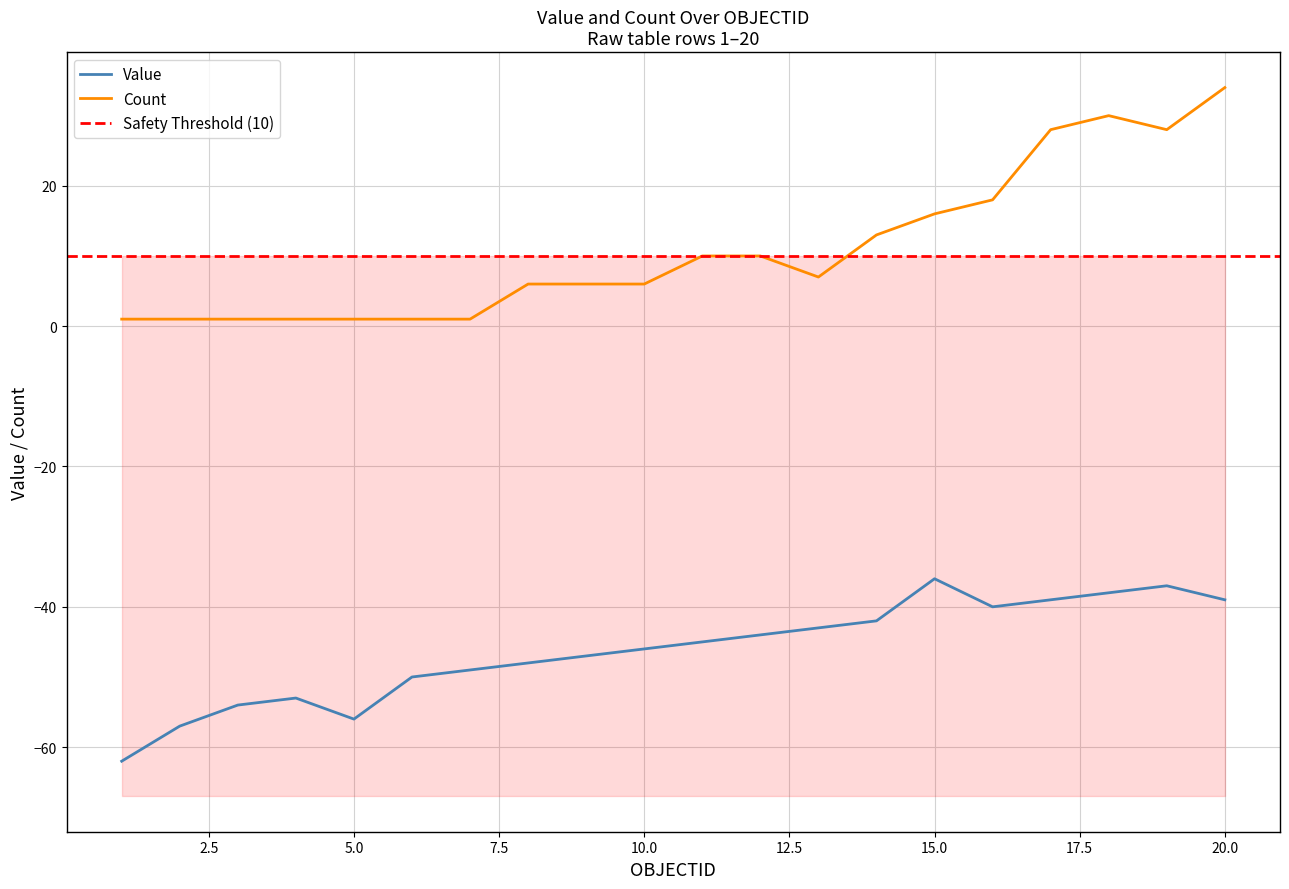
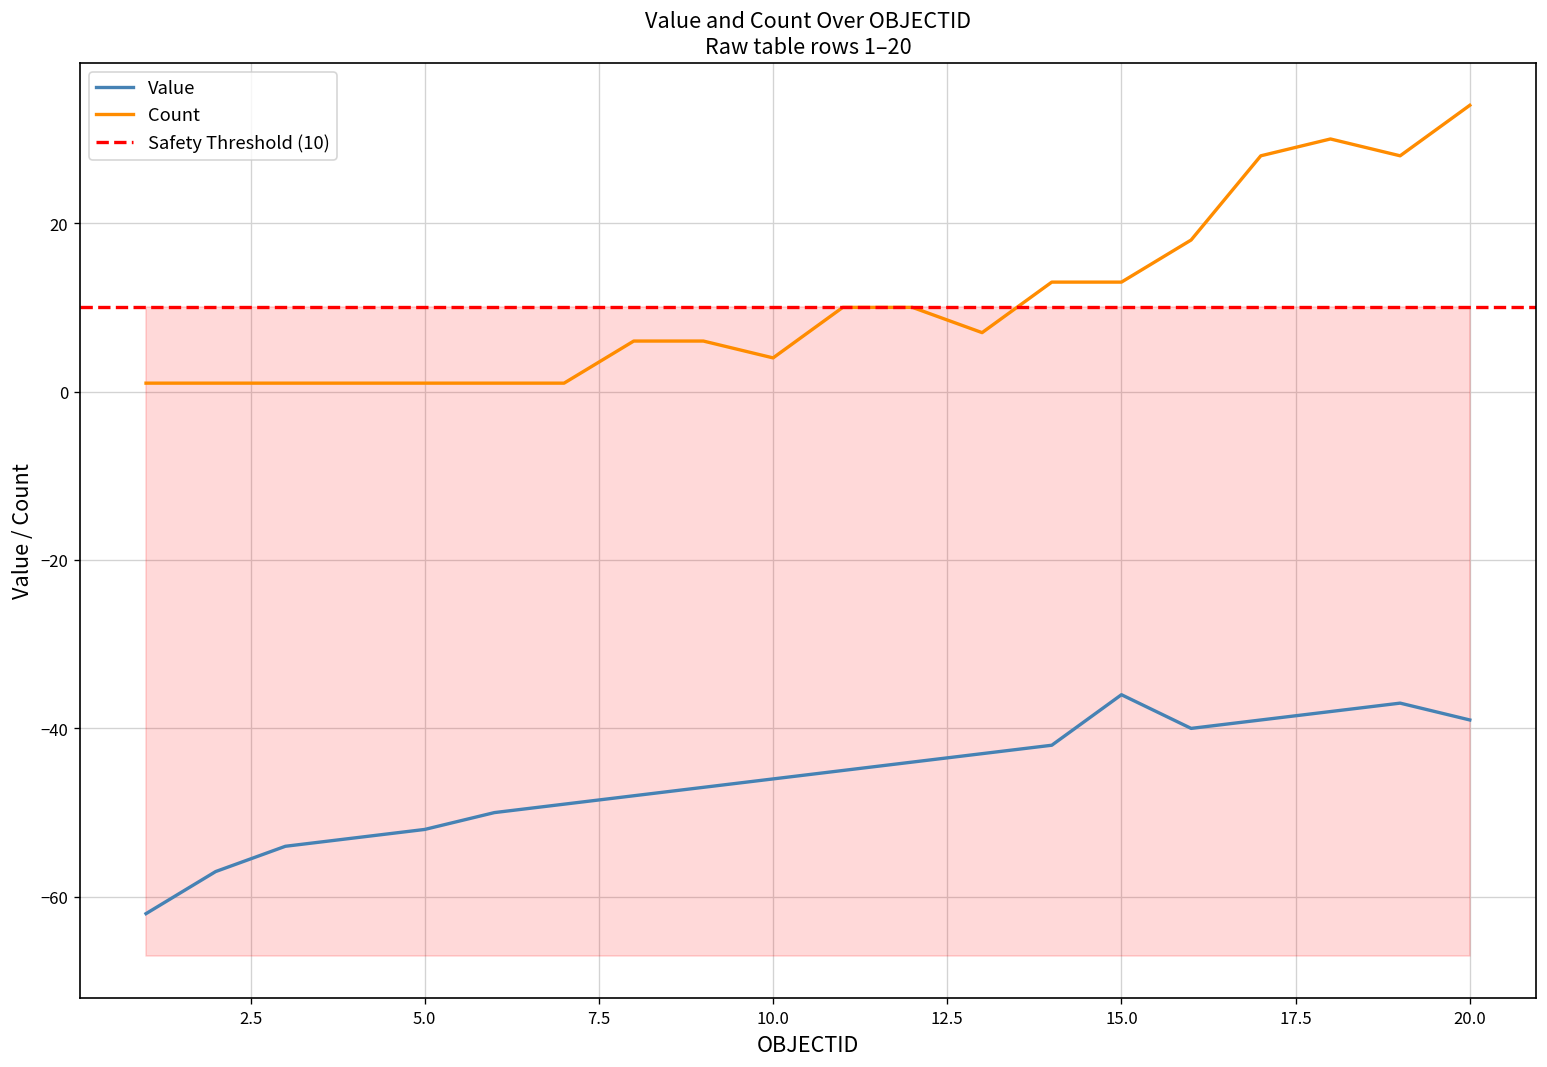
  {
    "Value": {
-     "5.0": -56,
+     "5.0": -52,
      "10.0": -46,
      "15.0": -36,
      "20.0": -39
    },
    "Count": {
      "5.0": 1,
-     "10.0": 6,
-     "15.0": 16,
+     "10.0": 4,
+     "15.0": 13,
      "20.0": 34
    }
  }
